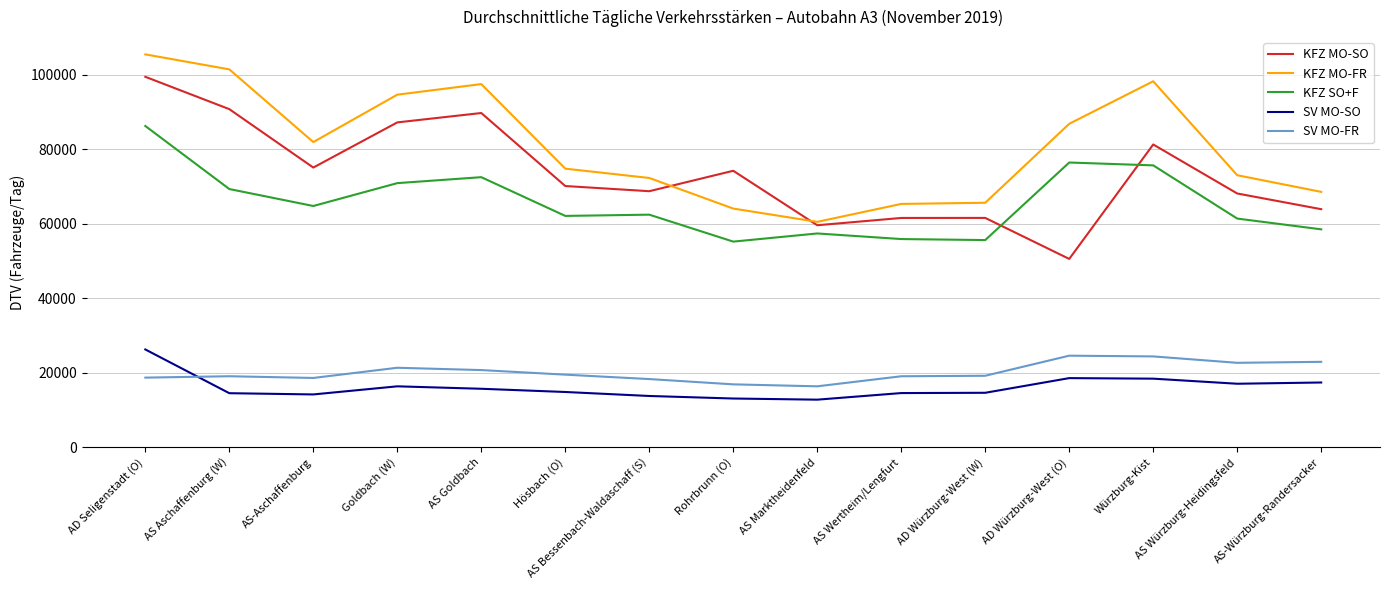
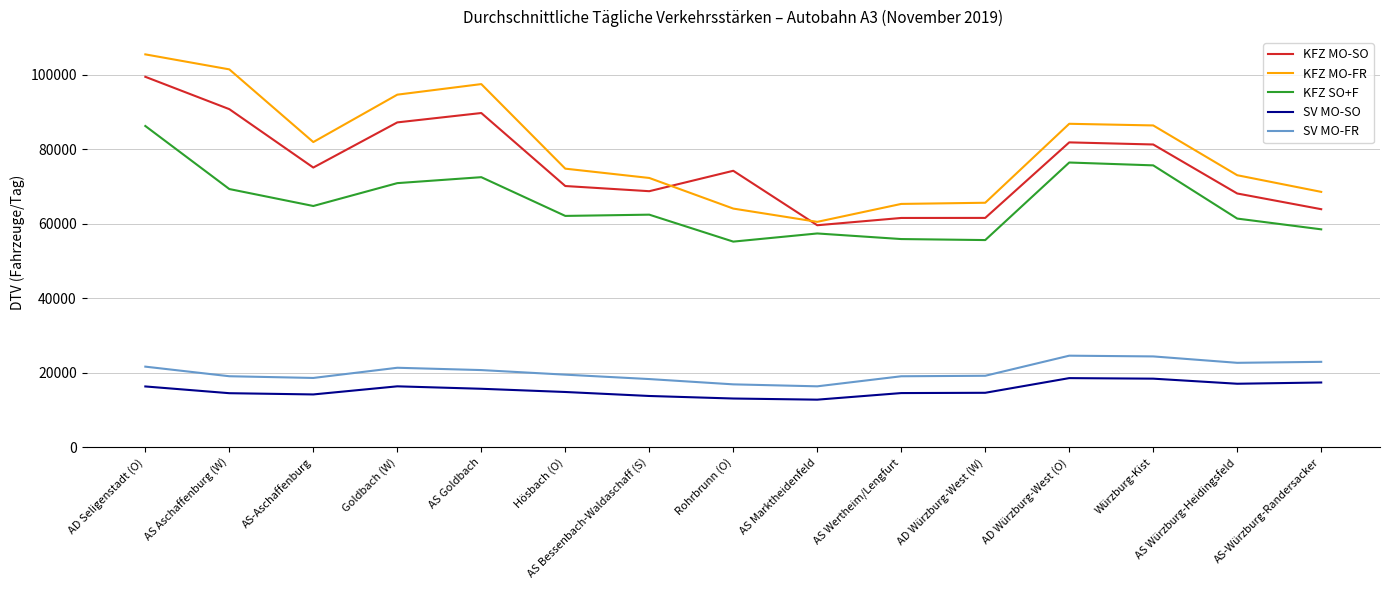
  {
    "KFZ MO-SO": {
      "AD Seligenstadt (O)": 99000,
      "AS Aschaffenburg (W)": 91000,
      "AS-Aschaffenburg": 75000,
      "Goldbach (W)": 87000,
      "AS Goldbach": 90000,
      "Hösbach (O)": 70000,
      "AS Bessenbach-Waldaschaff (S)": 69000,
      "Rohrbrunn (O)": 74000,
      "AS Marktheidenfeld": 60000,
      "AS Wertheim/Lengfurt": 62000,
      "AD Würzburg-West (W)": 62000,
-     "AD Würzburg-West (O)": 51000,
+     "AD Würzburg-West (O)": 82000,
      "Würzburg-Kist": 81000,
      "AS Würzburg-Heidingsfeld": 68000,
      "AS-Würzburg-Randersacker": 64000
    },
    "KFZ MO-FR": {
      "AD Seligenstadt (O)": 105000,
      "AS Aschaffenburg (W)": 101000,
      "AS-Aschaffenburg": 82000,
      "Goldbach (W)": 95000,
      "AS Goldbach": 97000,
      "Hösbach (O)": 75000,
      "AS Bessenbach-Waldaschaff (S)": 72000,
      "Rohrbrunn (O)": 64000,
      "AS Marktheidenfeld": 60000,
      "AS Wertheim/Lengfurt": 65000,
      "AD Würzburg-West (W)": 66000,
      "AD Würzburg-West (O)": 87000,
-     "Würzburg-Kist": 98000,
+     "Würzburg-Kist": 86000,
      "AS Würzburg-Heidingsfeld": 73000,
      "AS-Würzburg-Randersacker": 69000
    },
    "KFZ SO+F": {
      "AD Seligenstadt (O)": 86000,
      "AS Aschaffenburg (W)": 69000,
      "AS-Aschaffenburg": 65000,
      "Goldbach (W)": 71000,
      "AS Goldbach": 72000,
      "Hösbach (O)": 62000,
      "AS Bessenbach-Waldaschaff (S)": 62000,
      "Rohrbrunn (O)": 55000,
      "AS Marktheidenfeld": 57000,
      "AS Wertheim/Lengfurt": 56000,
      "AD Würzburg-West (W)": 56000,
      "AD Würzburg-West (O)": 76000,
      "Würzburg-Kist": 76000,
      "AS Würzburg-Heidingsfeld": 61000,
      "AS-Würzburg-Randersacker": 58000
    },
    "SV MO-SO": {
-     "AD Seligenstadt (O)": 26000,
+     "AD Seligenstadt (O)": 16000,
      "AS Aschaffenburg (W)": 15000,
      "AS-Aschaffenburg": 14000,
      "Goldbach (W)": 16000,
      "AS Goldbach": 16000,
      "Hösbach (O)": 15000,
      "AS Bessenbach-Waldaschaff (S)": 14000,
      "Rohrbrunn (O)": 13000,
      "AS Marktheidenfeld": 13000,
      "AS Wertheim/Lengfurt": 15000,
      "AD Würzburg-West (W)": 15000,
      "AD Würzburg-West (O)": 19000,
      "Würzburg-Kist": 18000,
      "AS Würzburg-Heidingsfeld": 17000,
      "AS-Würzburg-Randersacker": 17000
    },
    "SV MO-FR": {
-     "AD Seligenstadt (O)": 19000,
+     "AD Seligenstadt (O)": 22000,
      "AS Aschaffenburg (W)": 19000,
      "AS-Aschaffenburg": 19000,
      "Goldbach (W)": 21000,
      "AS Goldbach": 21000,
      "Hösbach (O)": 20000,
      "AS Bessenbach-Waldaschaff (S)": 18000,
      "Rohrbrunn (O)": 17000,
      "AS Marktheidenfeld": 16000,
      "AS Wertheim/Lengfurt": 19000,
      "AD Würzburg-West (W)": 19000,
      "AD Würzburg-West (O)": 25000,
      "Würzburg-Kist": 24000,
      "AS Würzburg-Heidingsfeld": 23000,
      "AS-Würzburg-Randersacker": 23000
    }
  }
